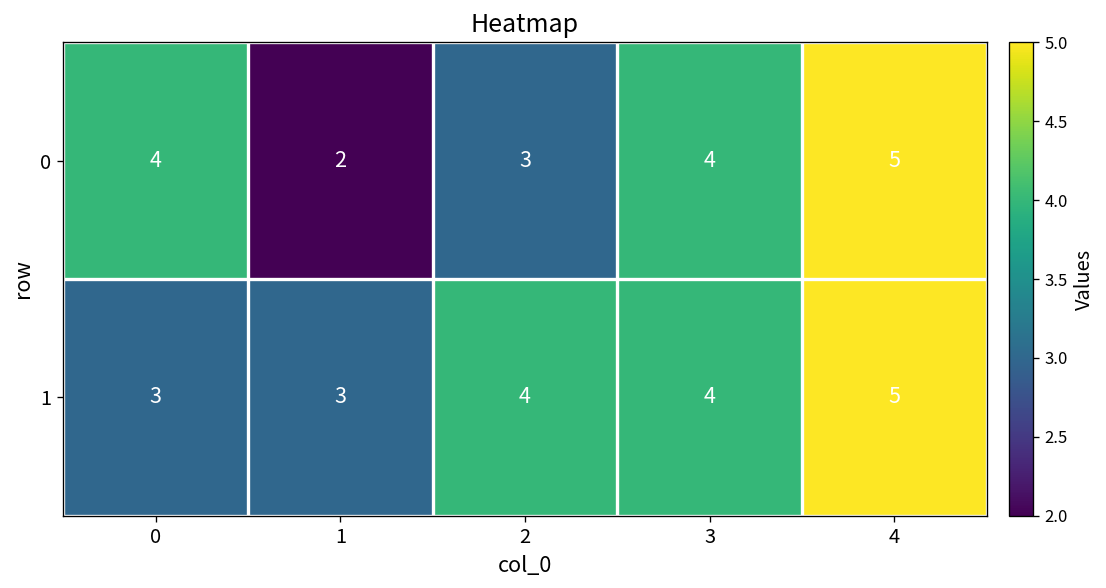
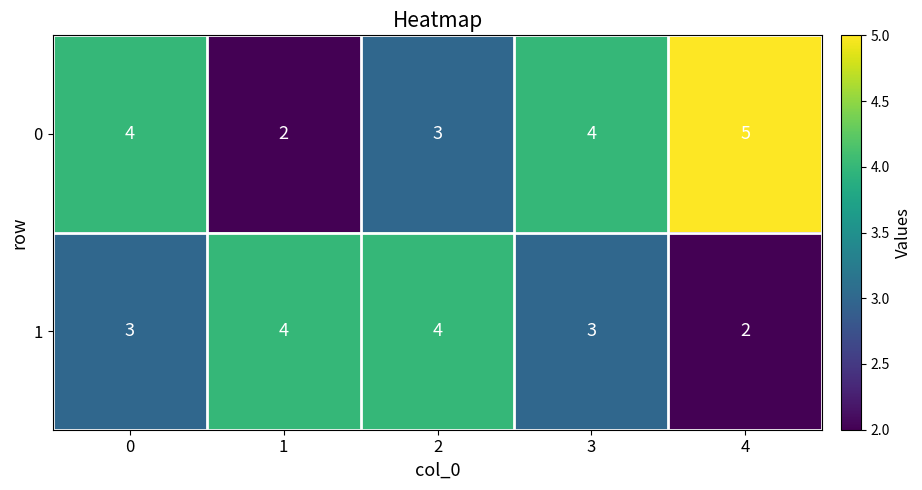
  {
    "0": {
      "0": 4,
      "1": 2,
      "2": 3,
      "3": 4,
      "4": 5
    },
    "1": {
      "0": 3,
-     "1": 3,
+     "1": 4,
      "2": 4,
-     "3": 4,
-     "4": 5
+     "3": 3,
+     "4": 2
    }
  }
